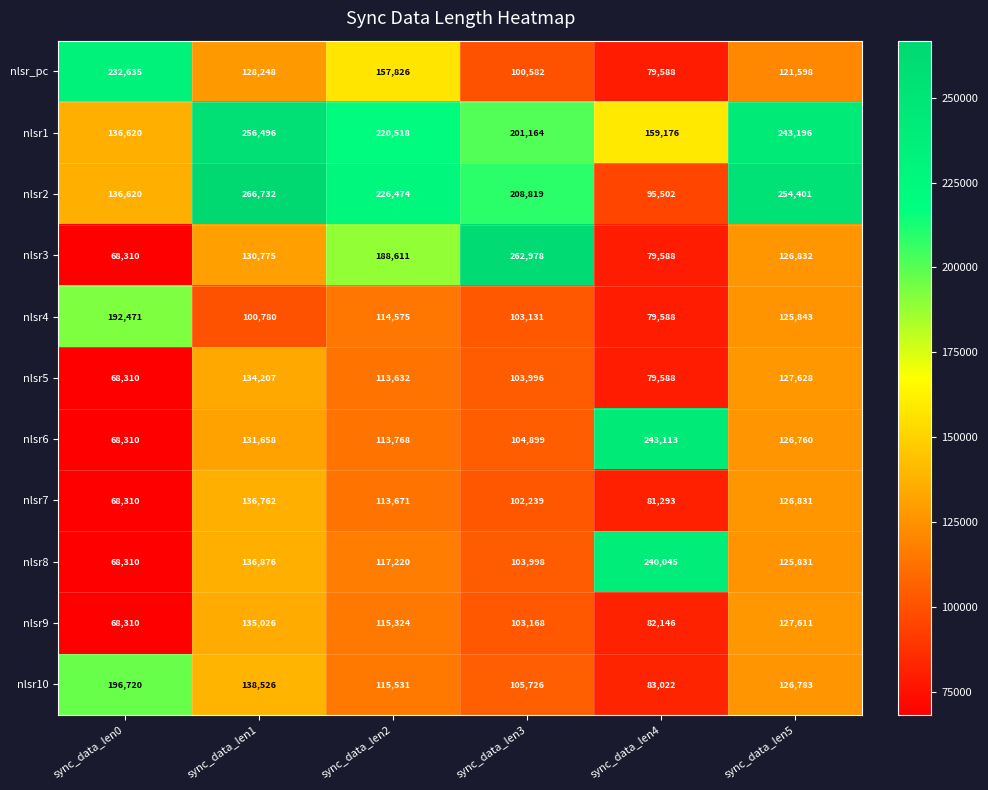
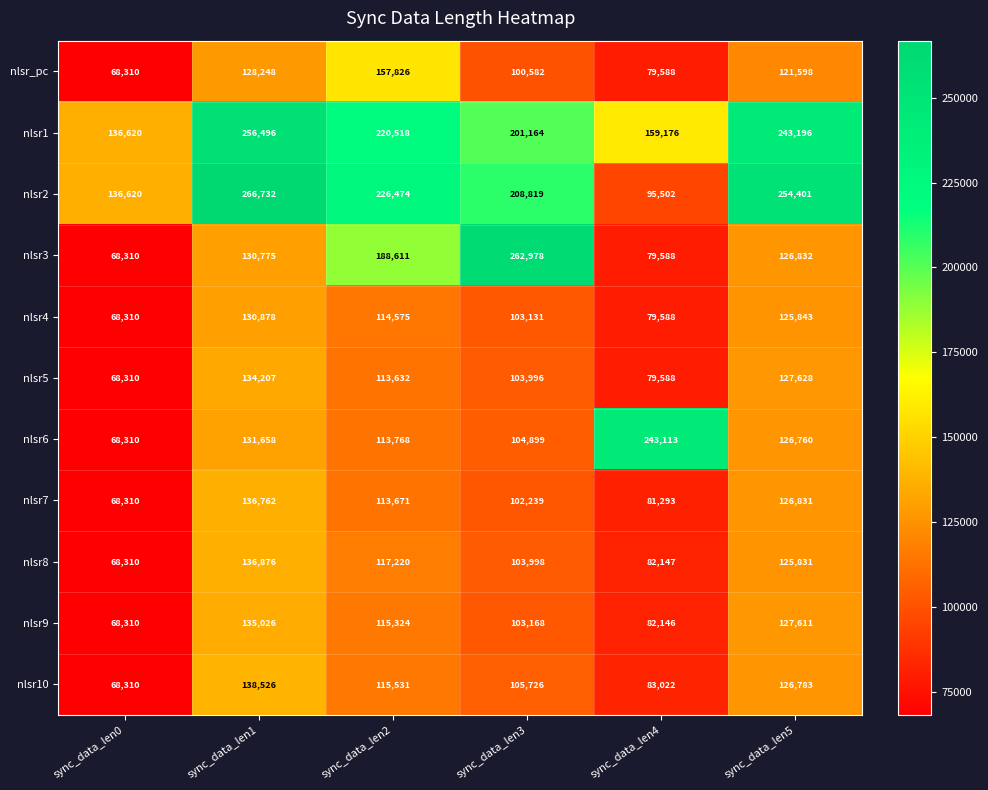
  {
    "nlsr_pc": {
-     "sync_data_len0": "232,635",
+     "sync_data_len0": "68,310",
      "sync_data_len1": "128,248",
      "sync_data_len2": "157,826",
      "sync_data_len3": "100,582",
      "sync_data_len4": "79,588",
      "sync_data_len5": "121,598"
    },
    "nlsr1": {
      "sync_data_len0": "136,620",
      "sync_data_len1": "256,496",
      "sync_data_len2": "220,518",
      "sync_data_len3": "201,164",
      "sync_data_len4": "159,176",
      "sync_data_len5": "243,196"
    },
    "nlsr2": {
      "sync_data_len0": "136,620",
      "sync_data_len1": "266,732",
      "sync_data_len2": "226,474",
      "sync_data_len3": "208,819",
      "sync_data_len4": "95,502",
      "sync_data_len5": "254,401"
    },
    "nlsr3": {
      "sync_data_len0": "68,310",
      "sync_data_len1": "130,775",
      "sync_data_len2": "188,611",
      "sync_data_len3": "262,978",
      "sync_data_len4": "79,588",
      "sync_data_len5": "126,832"
    },
    "nlsr4": {
-     "sync_data_len0": "192,471",
-     "sync_data_len1": "100,780",
+     "sync_data_len0": "68,310",
+     "sync_data_len1": "130,878",
      "sync_data_len2": "114,575",
      "sync_data_len3": "103,131",
      "sync_data_len4": "79,588",
      "sync_data_len5": "125,843"
    },
    "nlsr5": {
      "sync_data_len0": "68,310",
      "sync_data_len1": "134,207",
      "sync_data_len2": "113,632",
      "sync_data_len3": "103,996",
      "sync_data_len4": "79,588",
      "sync_data_len5": "127,628"
    },
    "nlsr6": {
      "sync_data_len0": "68,310",
      "sync_data_len1": "131,658",
      "sync_data_len2": "113,768",
      "sync_data_len3": "104,899",
      "sync_data_len4": "243,113",
      "sync_data_len5": "126,760"
    },
    "nlsr7": {
      "sync_data_len0": "68,310",
      "sync_data_len1": "136,762",
      "sync_data_len2": "113,671",
      "sync_data_len3": "102,239",
      "sync_data_len4": "81,293",
      "sync_data_len5": "126,831"
    },
    "nlsr8": {
      "sync_data_len0": "68,310",
      "sync_data_len1": "136,876",
      "sync_data_len2": "117,220",
      "sync_data_len3": "103,998",
-     "sync_data_len4": "240,045",
+     "sync_data_len4": "82,147",
      "sync_data_len5": "125,831"
    },
    "nlsr9": {
      "sync_data_len0": "68,310",
      "sync_data_len1": "135,026",
      "sync_data_len2": "115,324",
      "sync_data_len3": "103,168",
      "sync_data_len4": "82,146",
      "sync_data_len5": "127,611"
    },
    "nlsr10": {
-     "sync_data_len0": "196,720",
+     "sync_data_len0": "68,310",
      "sync_data_len1": "138,526",
      "sync_data_len2": "115,531",
      "sync_data_len3": "105,726",
      "sync_data_len4": "83,022",
      "sync_data_len5": "126,783"
    }
  }
